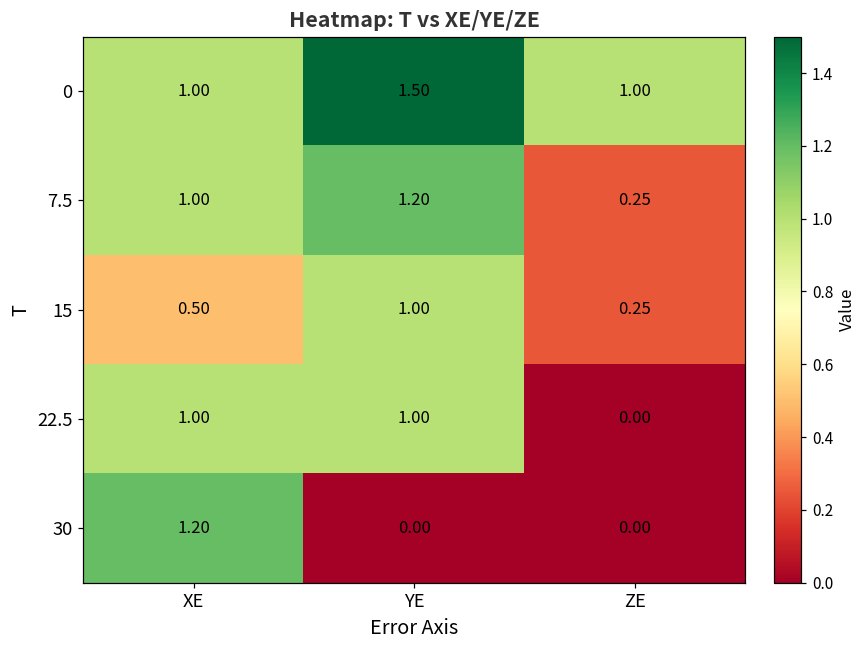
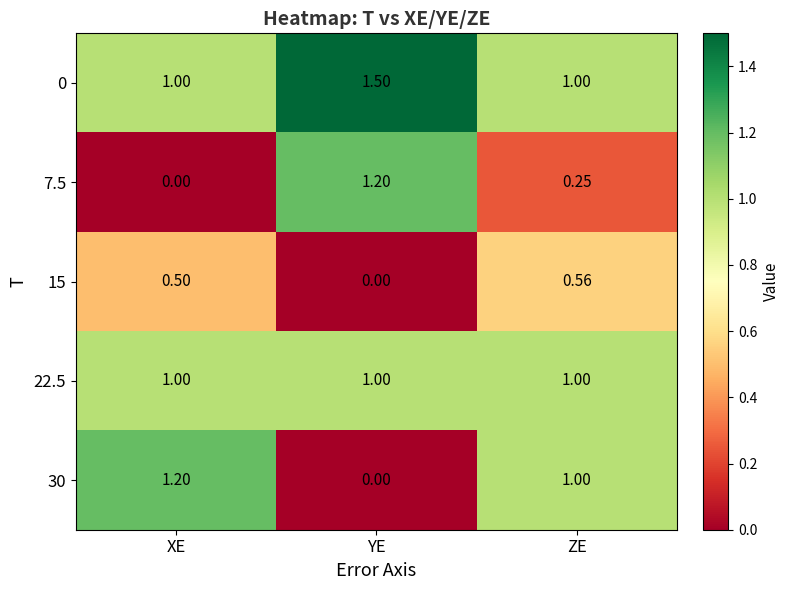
  {
    "0": {
      "XE": 1.00,
      "YE": 1.50,
      "ZE": 1.00
    },
    "7.5": {
-     "XE": 1.00,
+     "XE": 0.00,
      "YE": 1.20,
      "ZE": 0.25
    },
    "15": {
      "XE": 0.50,
-     "YE": 1.00,
-     "ZE": 0.25
+     "YE": 0.00,
+     "ZE": 0.56
    },
    "22.5": {
      "XE": 1.00,
      "YE": 1.00,
-     "ZE": 0.00
+     "ZE": 1.00
    },
    "30": {
      "XE": 1.20,
      "YE": 0.00,
-     "ZE": 0.00
+     "ZE": 1.00
    }
  }
